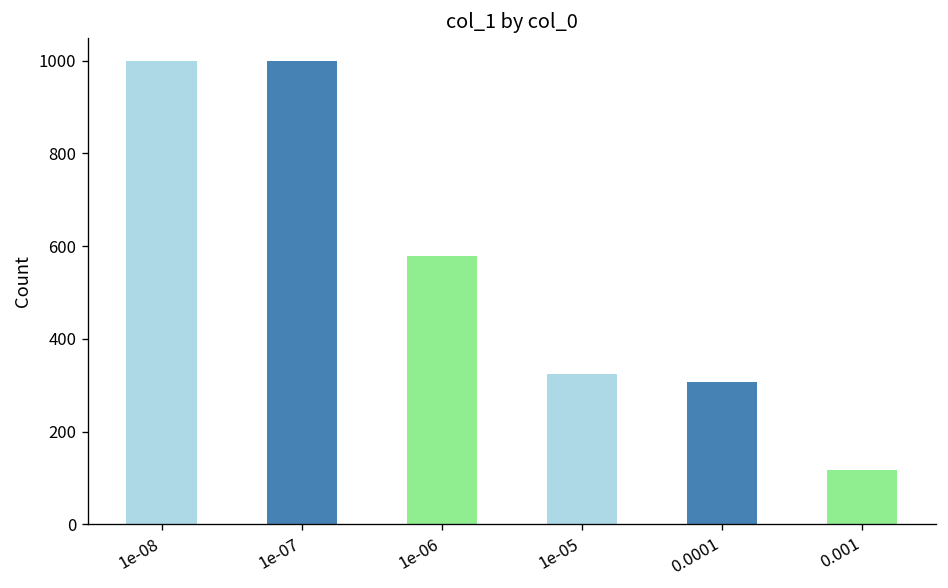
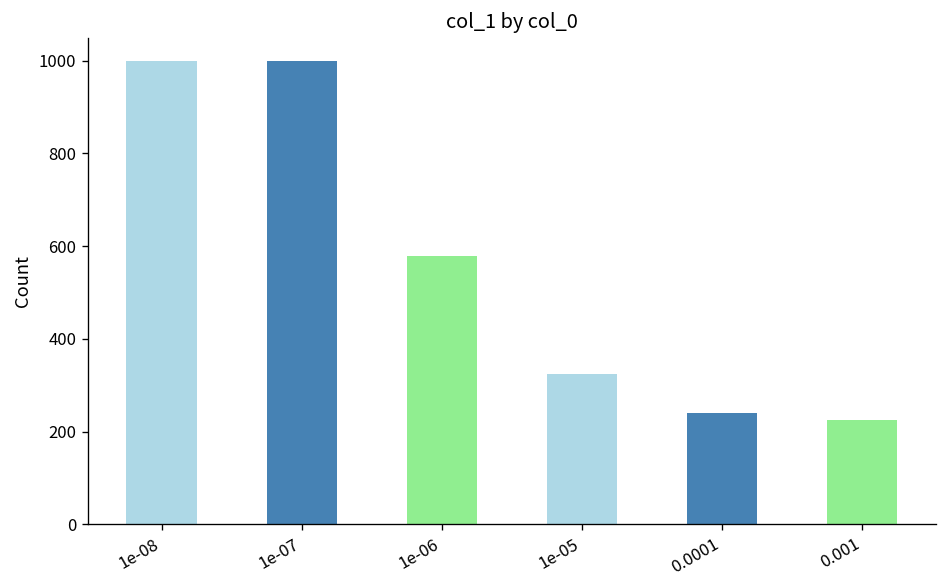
  {
    "1e-08": 1000,
    "1e-07": 1000,
    "1e-06": 580,
    "1e-05": 330,
-   "0.0001": 310,
-   "0.001": 120
+   "0.0001": 240,
+   "0.001": 220
  }
